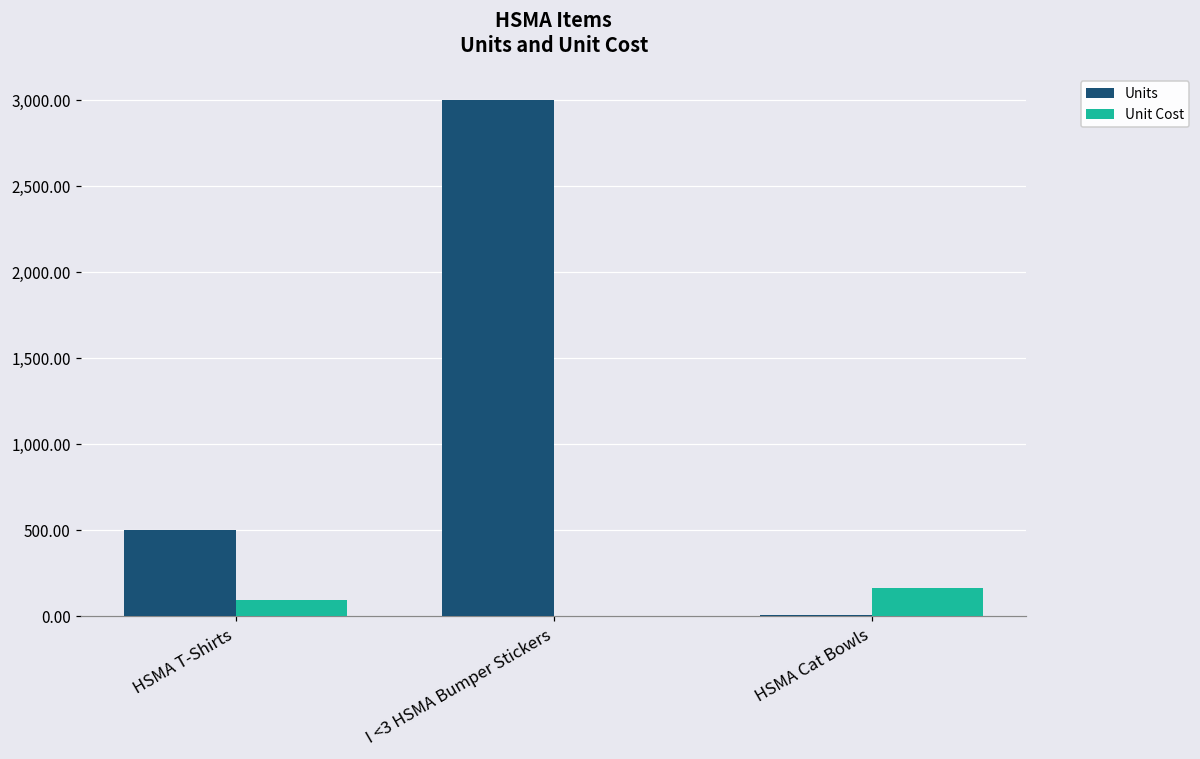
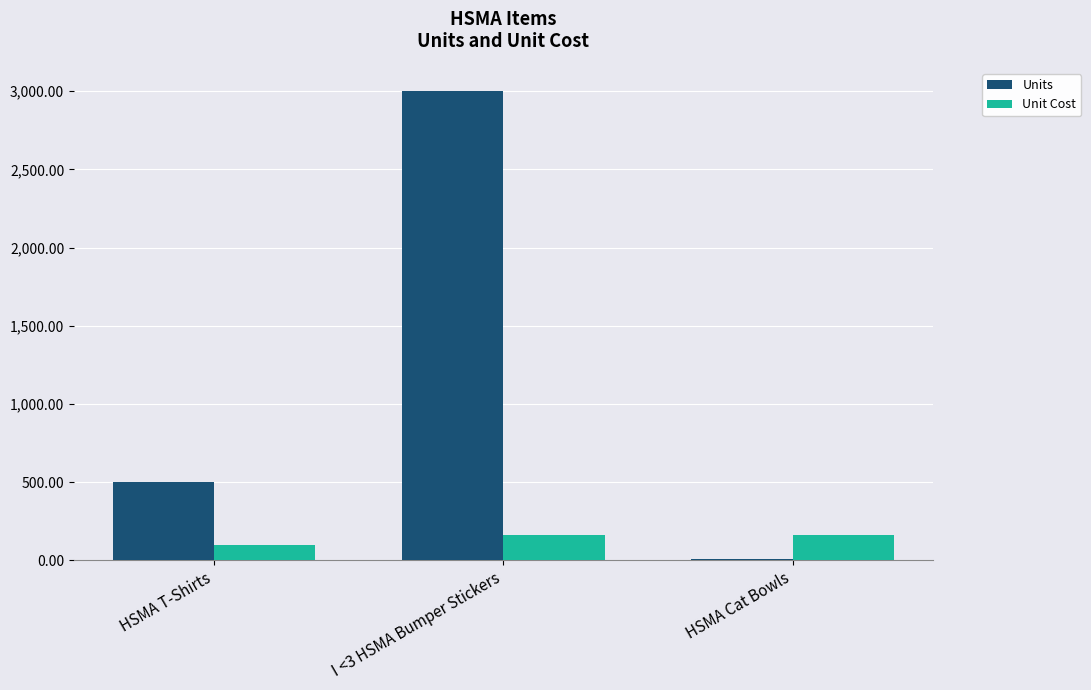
  {
    "Units": {
      "HSMA T-Shirts": "500",
      "I <3 HSMA Bumper Stickers": "3,000"
    },
    "Unit Cost": {
      "HSMA T-Shirts": "100",
-     "I <3 HSMA Bumper Stickers": "0",
+     "I <3 HSMA Bumper Stickers": "160",
      "HSMA Cat Bowls": "160"
    }
  }
